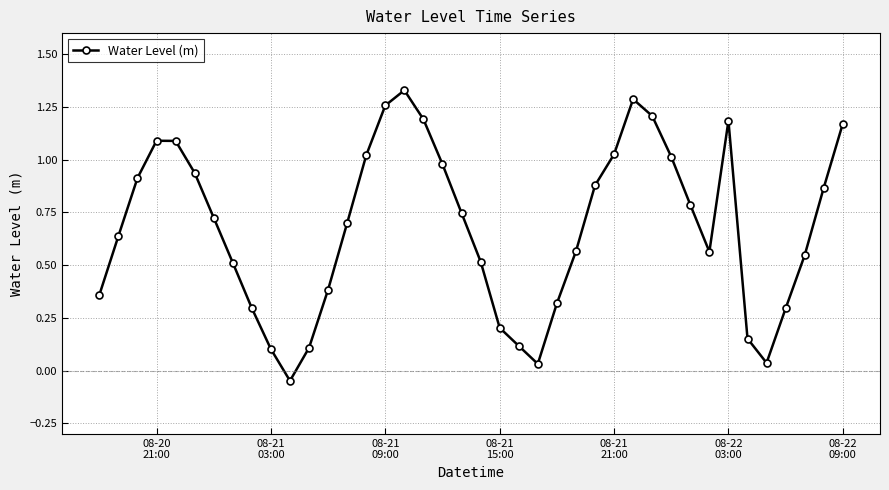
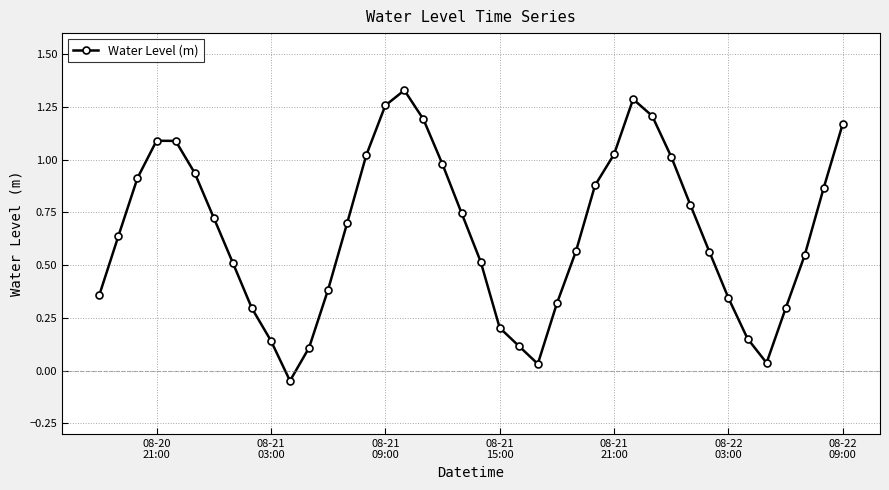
  {
    "08-20 21:00": 1.09,
-   "08-21 03:00": 0.10,
+   "08-21 03:00": 0.14,
    "08-21 09:00": 1.26,
    "08-21 15:00": 0.20,
    "08-21 21:00": 1.03,
-   "08-22 03:00": 1.19,
+   "08-22 03:00": 0.34,
    "08-22 09:00": 1.17
  }
